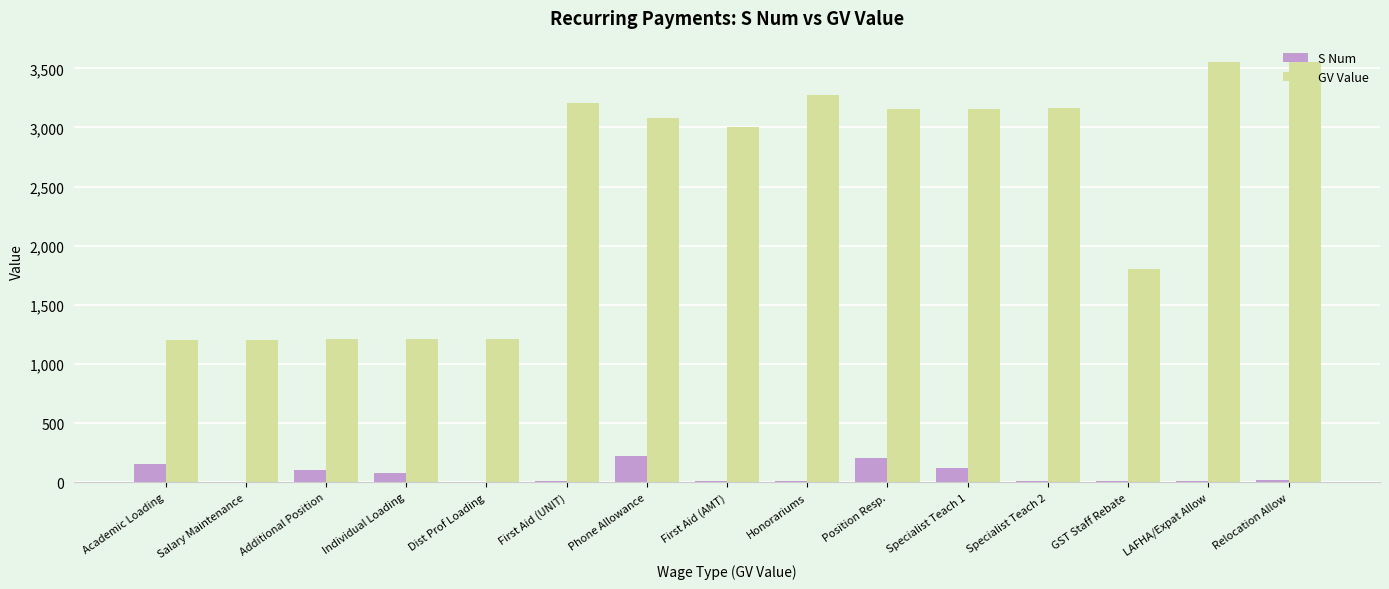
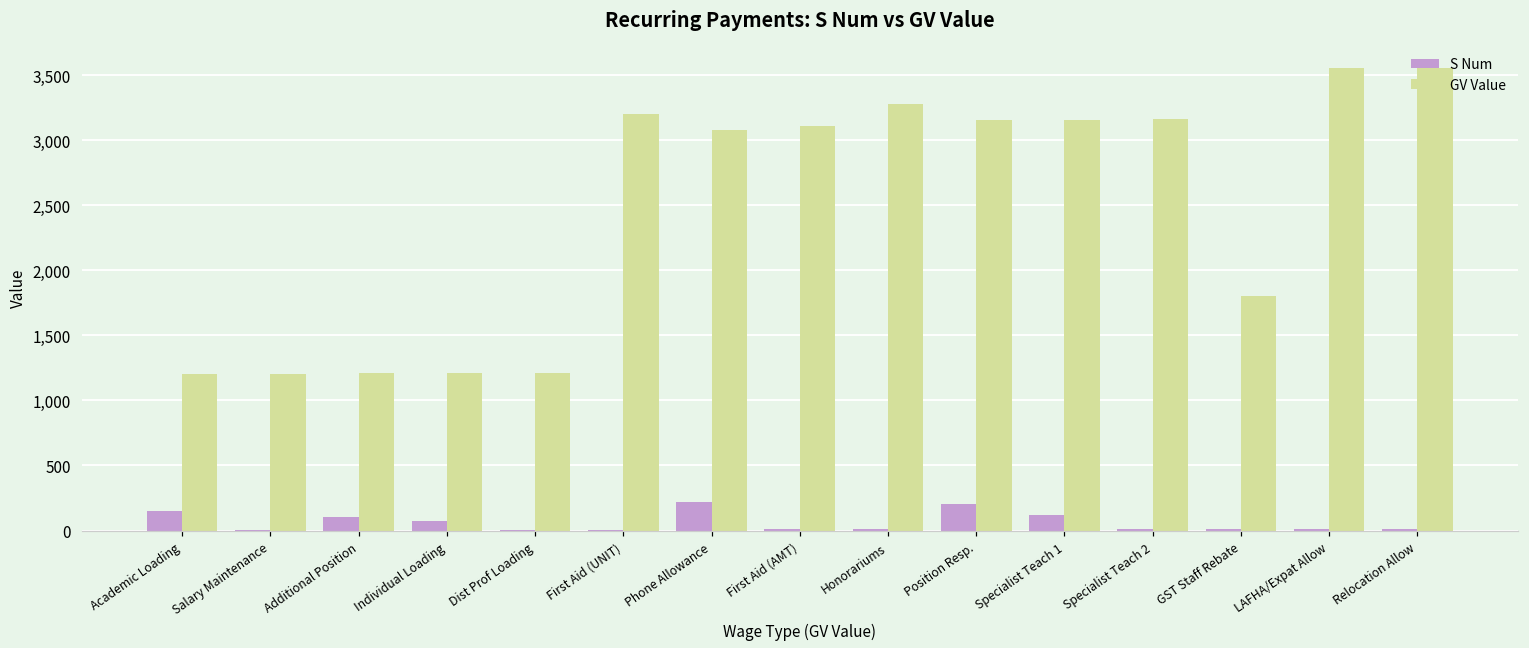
  {
    "S Num": {
      "Academic Loading": "150",
      "Additional Position": "100",
      "Individual Loading": "80",
      "Phone Allowance": "220",
      "Position Resp.": "200",
      "Specialist Teach 1": "120"
    },
    "GV Value": {
      "Academic Loading": "1,210",
      "Salary Maintenance": "1,210",
      "Additional Position": "1,210",
      "Individual Loading": "1,210",
      "Dist Prof Loading": "1,210",
      "First Aid (UNIT)": "3,210",
      "Phone Allowance": "3,080",
-     "First Aid (AMT)": "3,000",
+     "First Aid (AMT)": "3,110",
      "Honorariums": "3,280",
      "Position Resp.": "3,150",
      "Specialist Teach 1": "3,160",
      "Specialist Teach 2": "3,160",
      "GST Staff Rebate": "1,810",
      "LAFHA/Expat Allow": "3,560",
      "Relocation Allow": "3,560"
    }
  }
